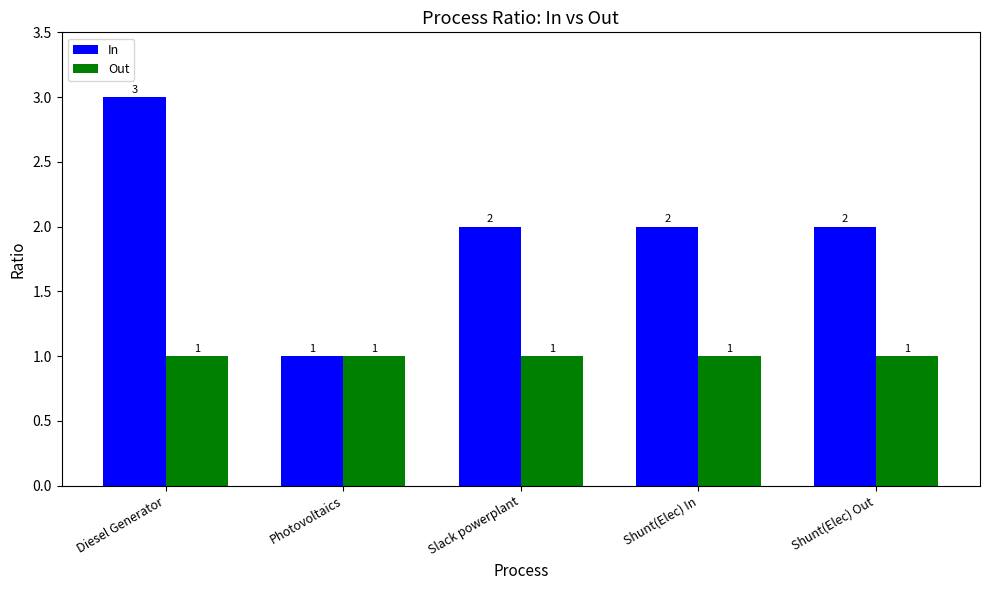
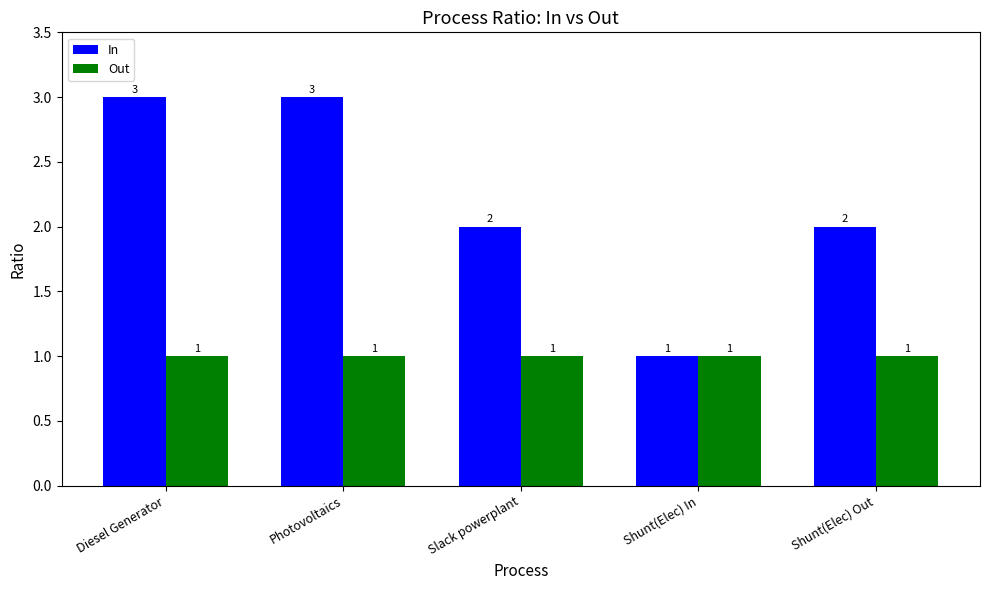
  {
    "In": {
      "Diesel Generator": 3,
-     "Photovoltaics": 1,
+     "Photovoltaics": 3,
      "Slack powerplant": 2,
-     "Shunt(Elec) In": 2,
+     "Shunt(Elec) In": 1,
      "Shunt(Elec) Out": 2
    },
    "Out": {
      "Diesel Generator": 1,
      "Photovoltaics": 1,
      "Slack powerplant": 1,
      "Shunt(Elec) In": 1,
      "Shunt(Elec) Out": 1
    }
  }
